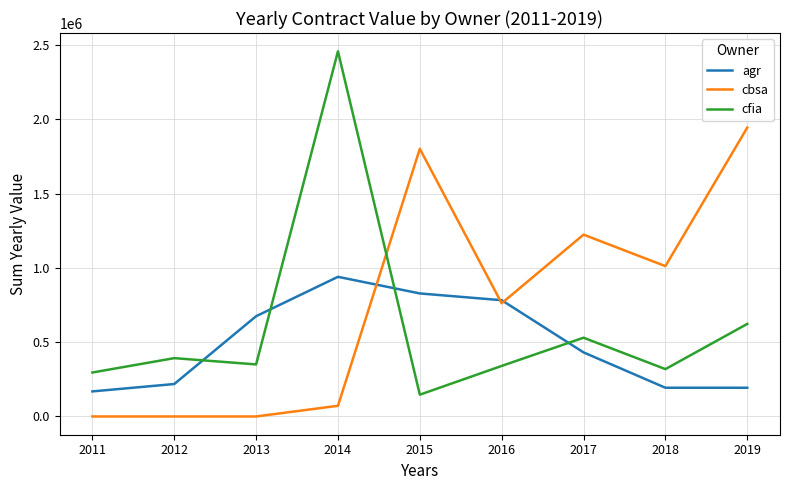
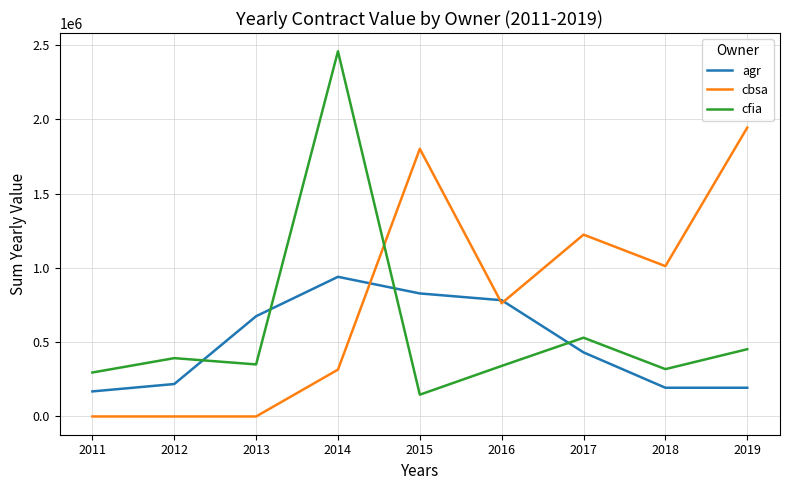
  {
    "agr": {
      "2011": 170000,
      "2012": 220000,
      "2013": 680000,
      "2014": 940000,
      "2015": 830000,
      "2016": 780000,
      "2017": 430000,
      "2018": 190000,
      "2019": 190000
    },
    "cbsa": {
      "2011": 0,
      "2012": 0,
      "2013": 0,
-     "2014": 70000,
+     "2014": 320000,
      "2015": 1800000,
      "2016": 760000,
      "2017": 1220000,
      "2018": 1010000,
      "2019": 1950000
    },
    "cfia": {
      "2011": 300000,
      "2012": 390000,
      "2013": 350000,
      "2014": 2460000,
      "2015": 150000,
      "2016": 340000,
      "2017": 530000,
      "2018": 320000,
-     "2019": 620000
+     "2019": 450000
    }
  }
